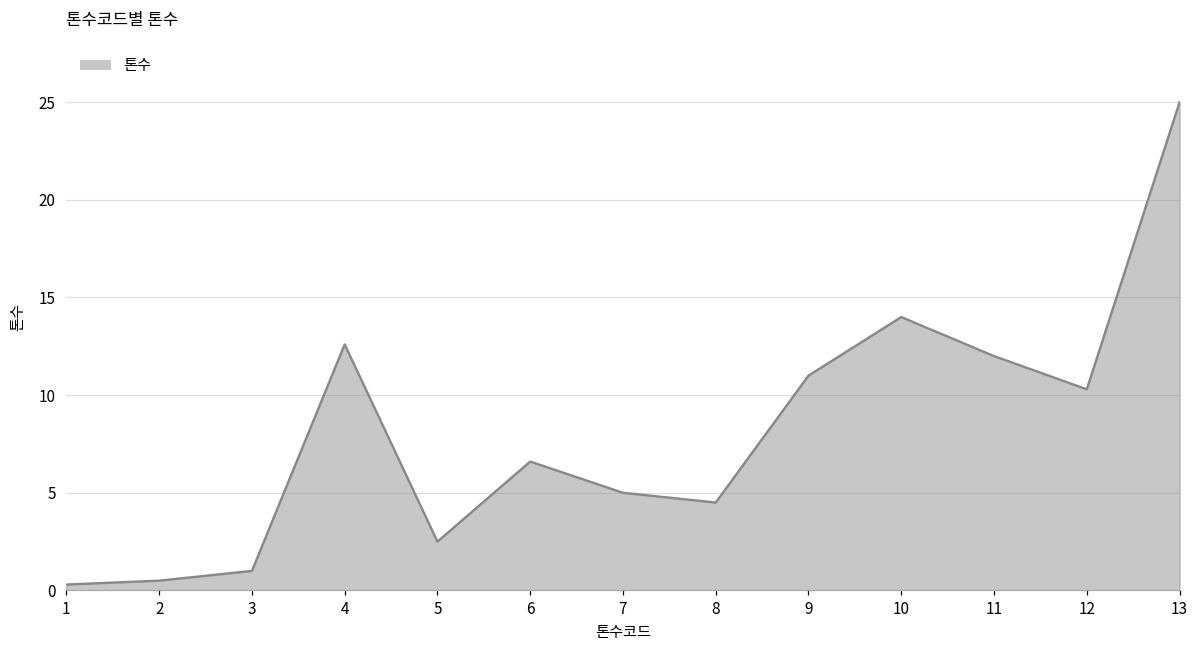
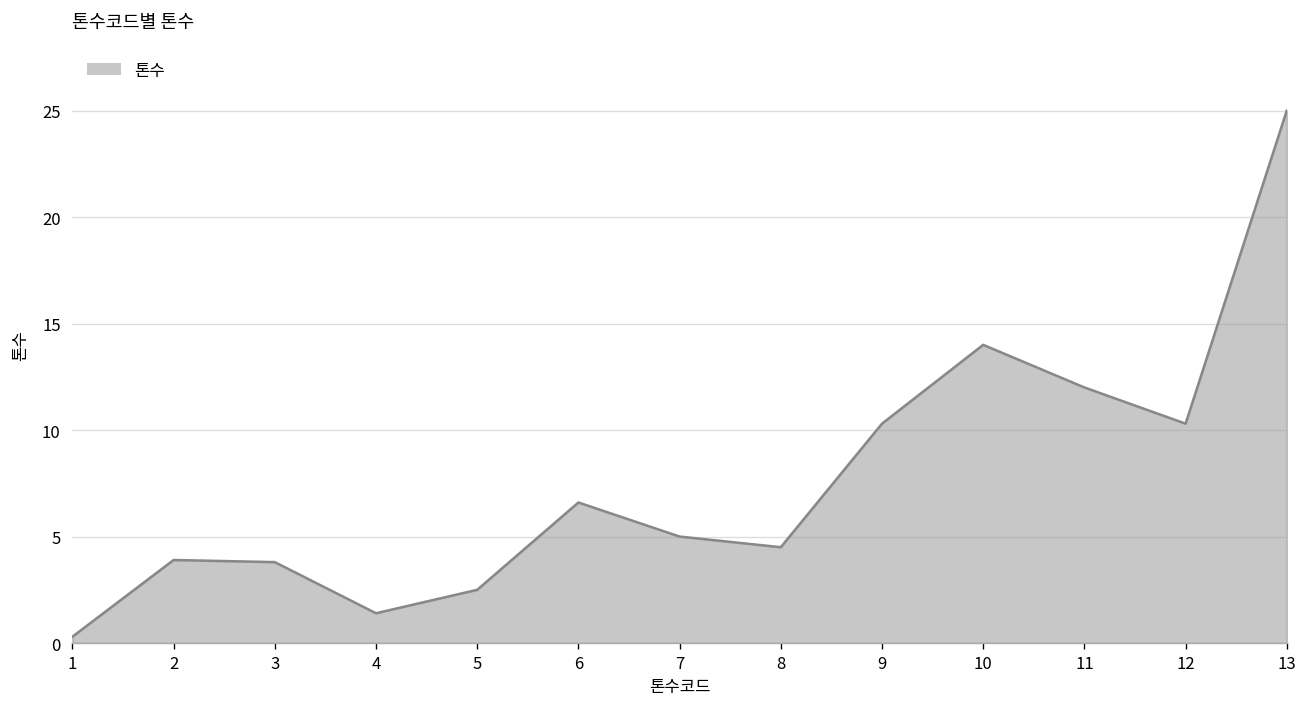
  {
    "1": 0.3,
-   "2": 0.5,
-   "3": 1.0,
-   "4": 12.6,
+   "2": 3.9,
+   "3": 3.8,
+   "4": 1.4,
    "5": 2.5,
    "6": 6.6,
    "7": 5.0,
    "8": 4.5,
-   "9": 11.0,
+   "9": 10.3,
    "10": 14.0,
    "11": 12.0,
    "12": 10.3,
    "13": 25.0
  }
